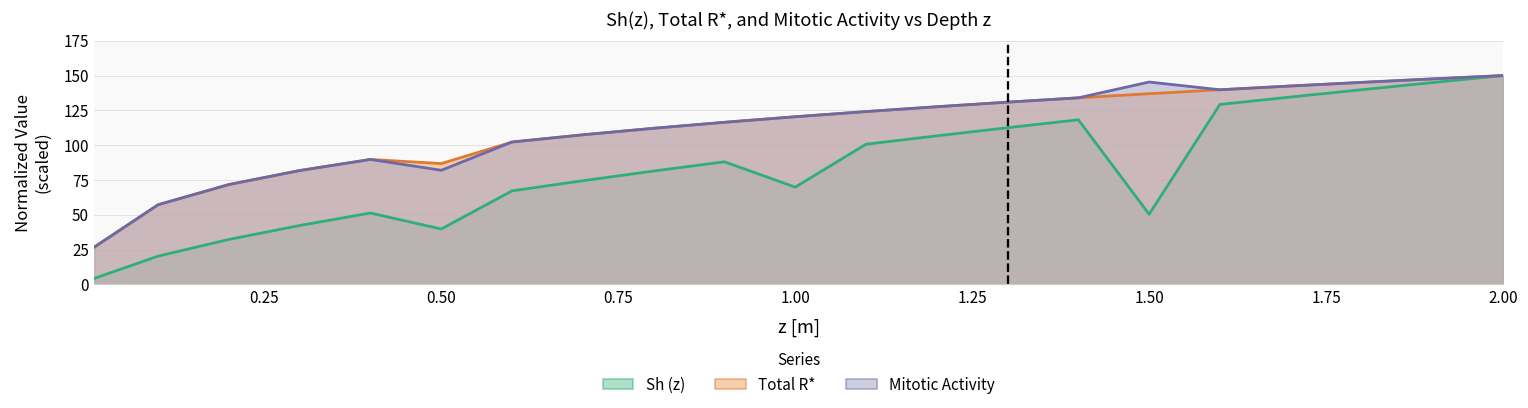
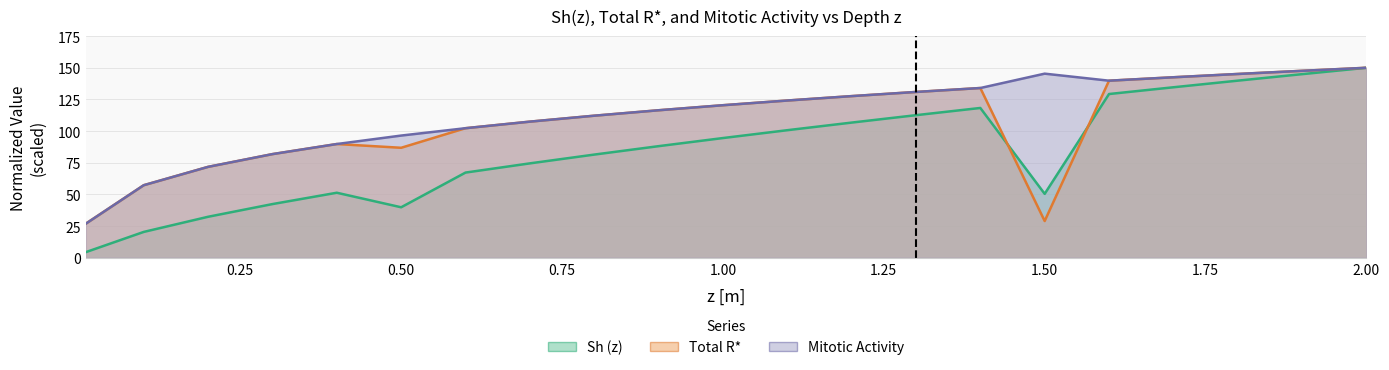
  {
    "Sh (z)": {
      "0.50": 40,
-     "1.00": 70,
+     "1.00": 94,
      "1.50": 50
    },
    "Total R*": {
      "0.50": 87,
-     "1.50": 137
+     "1.50": 29
    },
    "Mitotic Activity": {
-     "0.50": 82,
+     "0.50": 96,
      "1.50": 145
    }
  }
